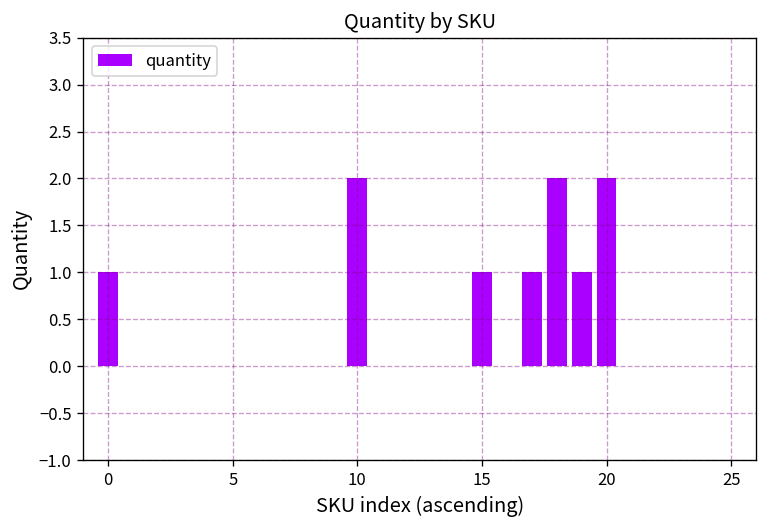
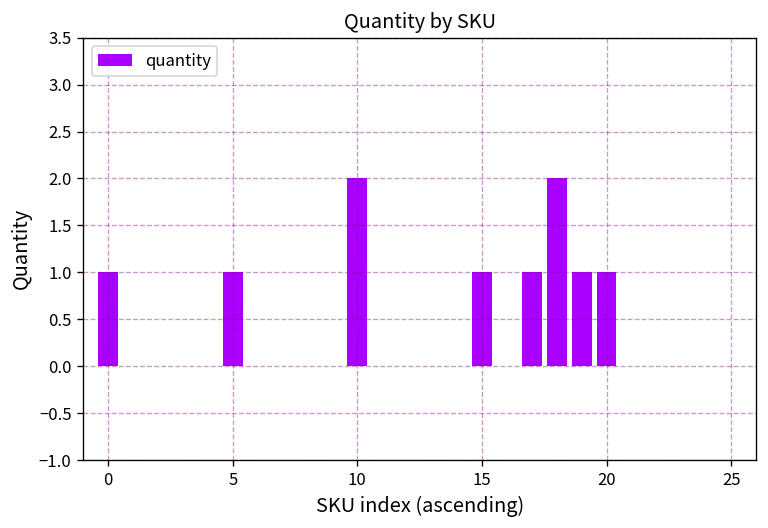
  {
    "0": 1,
-   "5": 0,
+   "5": 1,
    "10": 2,
    "15": 1,
-   "20": 2,
+   "20": 1,
    "25": 0
  }
